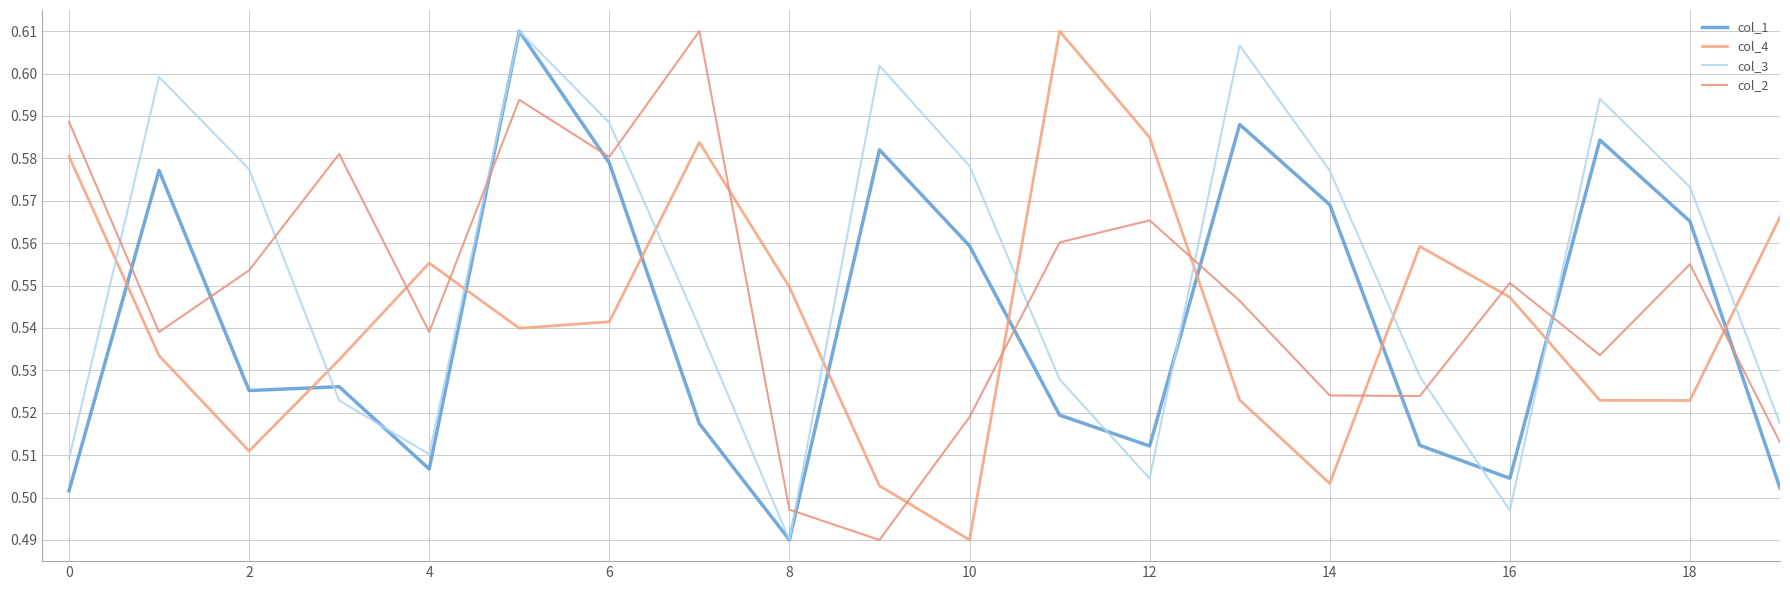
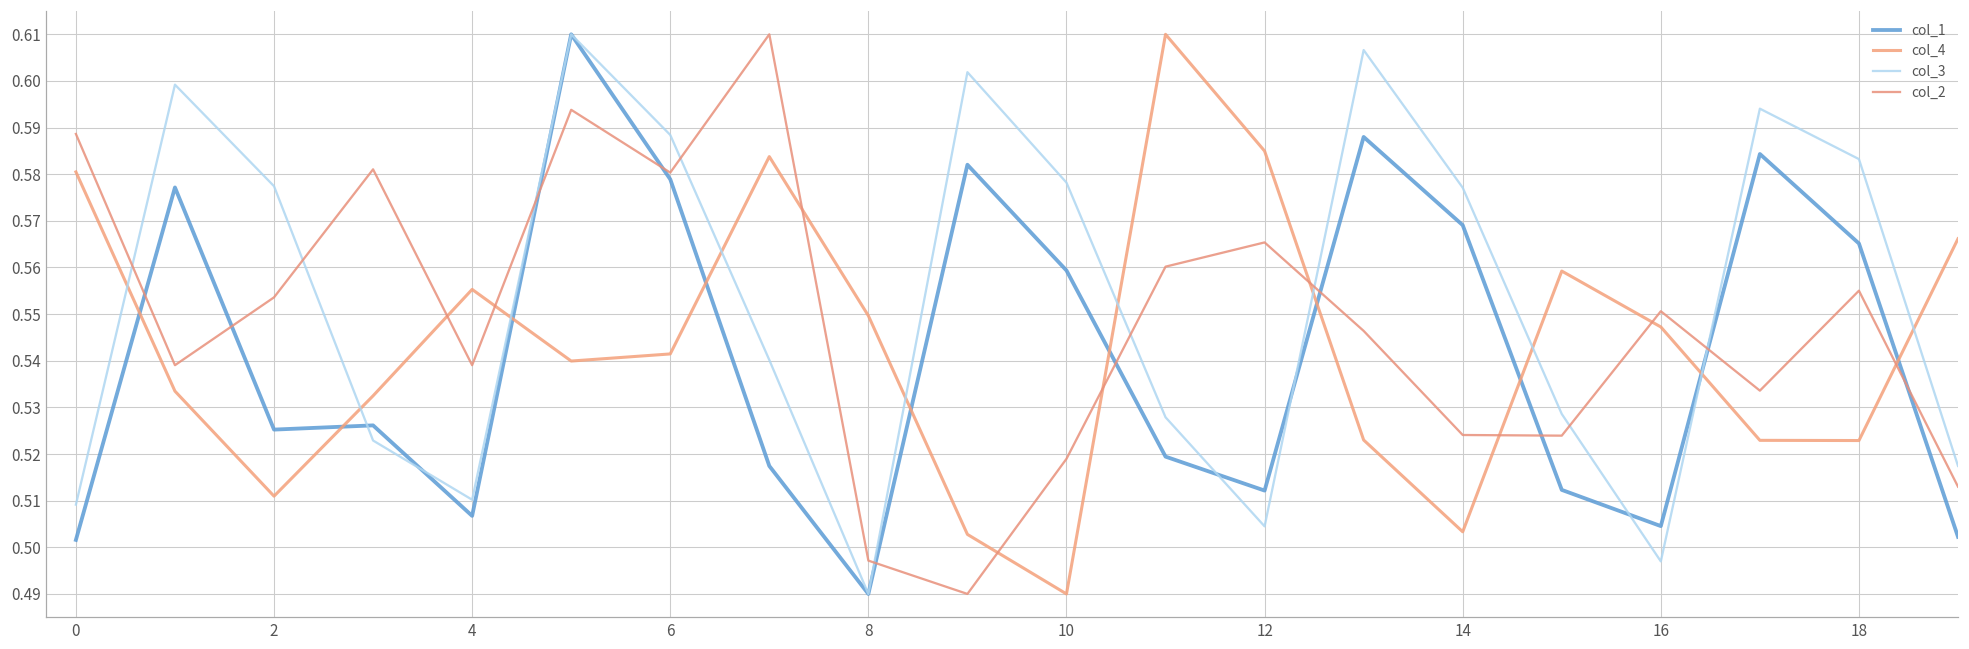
  {
    "col_1": {
      "0": 0.502,
      "2": 0.525,
      "4": 0.507,
      "6": 0.579,
      "10": 0.559,
      "12": 0.512,
      "14": 0.569,
      "16": 0.505,
      "18": 0.565
    },
    "col_3": {
      "0": 0.509,
      "2": 0.577,
      "4": 0.510,
      "6": 0.588,
      "10": 0.578,
      "12": 0.504,
      "14": 0.577,
      "16": 0.497,
-     "18": 0.573
+     "18": 0.583
    }
  }
